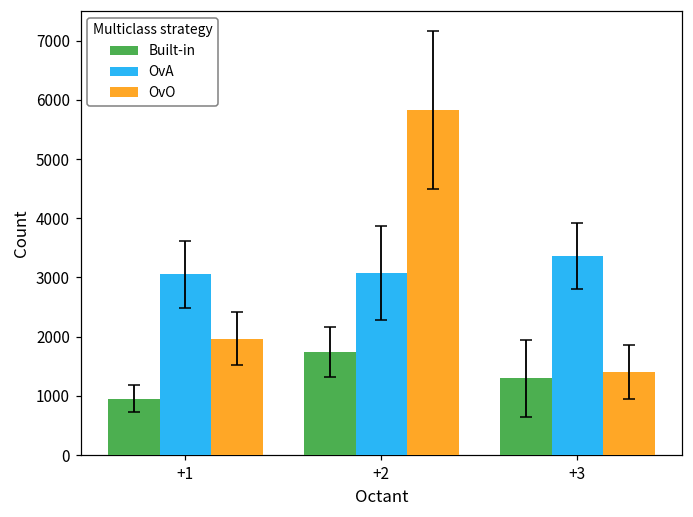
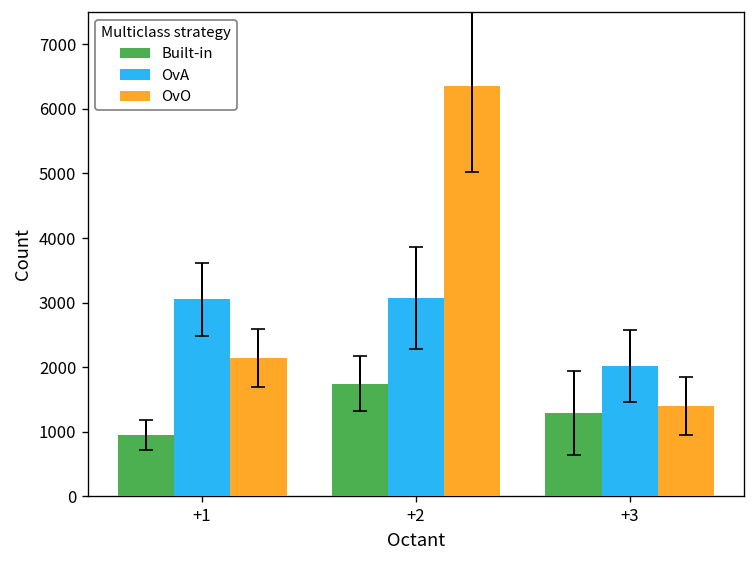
  {
    "Built-in": {
      "+1": 1000,
      "+2": 1700,
      "+3": 1300
    },
    "OvA": {
      "+1": 3100,
      "+2": 3100,
-     "+3": 3400
+     "+3": 2000
    },
    "OvO": {
-     "+1": 2000,
-     "+2": 5800,
+     "+1": 2100,
+     "+2": 6400,
      "+3": 1400
    }
  }
